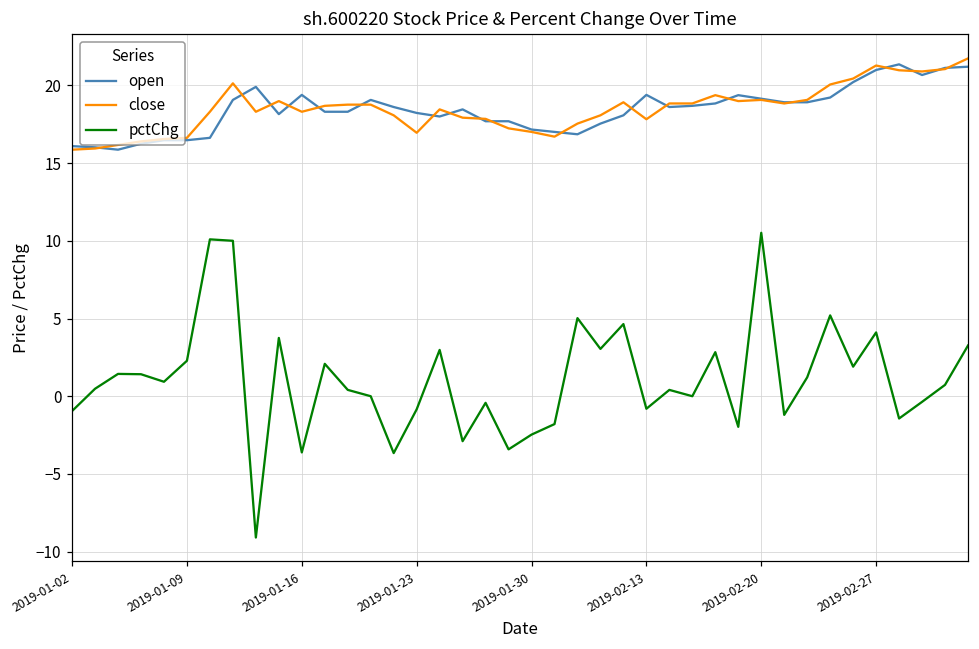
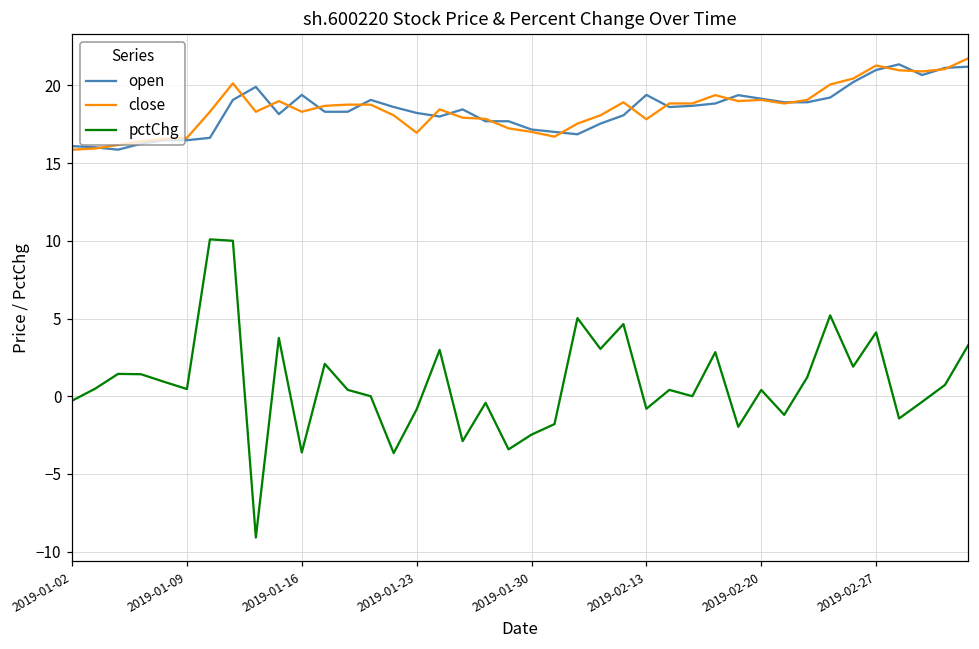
  {
    "open": {
      "2019-01-02": 16.1,
      "2019-01-16": 19.4,
      "2019-01-23": 18.2,
      "2019-02-13": 19.4,
      "2019-02-27": 21.0
    },
    "close": {
      "2019-01-02": 15.9,
      "2019-01-16": 18.3,
      "2019-01-23": 16.9,
      "2019-02-13": 17.8,
      "2019-02-27": 21.3
    },
    "pctChg": {
-     "2019-01-02": -1.0,
-     "2019-01-09": 2.3,
+     "2019-01-02": -0.3,
+     "2019-01-09": 0.5,
      "2019-01-16": -3.6,
      "2019-01-23": -0.8,
      "2019-01-30": -2.5,
      "2019-02-13": -0.8,
-     "2019-02-20": 10.5,
+     "2019-02-20": 0.4,
      "2019-02-27": 4.1
    }
  }
